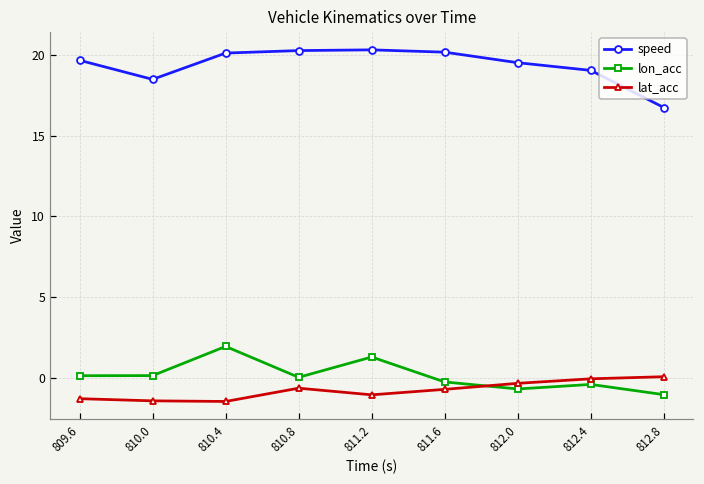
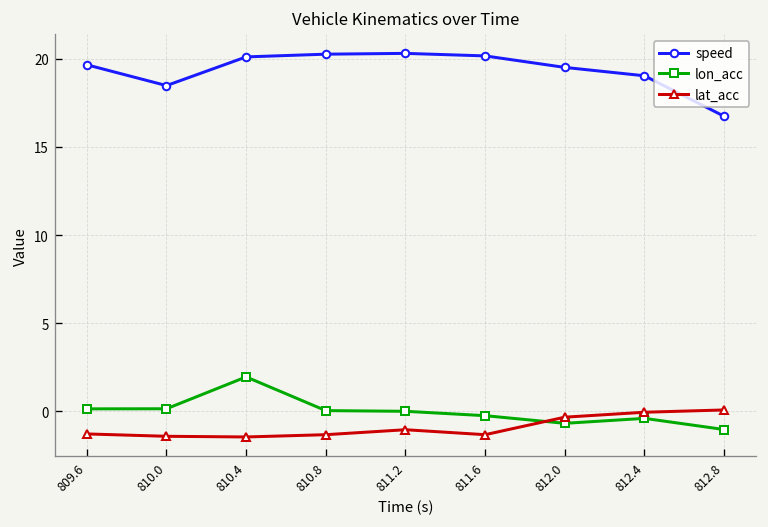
  {
    "speed": {
      "809.6": 19.7,
      "810.0": 18.5,
      "810.4": 20.1,
      "810.8": 20.3,
      "811.2": 20.3,
      "811.6": 20.2,
      "812.0": 19.5,
      "812.4": 19.0,
      "812.8": 16.7
    },
    "lon_acc": {
      "809.6": 0.1,
      "810.0": 0.2,
      "810.4": 2.0,
      "810.8": 0.0,
-     "811.2": 1.3,
+     "811.2": 0.0,
      "811.6": -0.2,
      "812.0": -0.7,
      "812.4": -0.4,
      "812.8": -1.0
    },
    "lat_acc": {
      "809.6": -1.3,
      "810.0": -1.4,
      "810.4": -1.4,
-     "810.8": -0.6,
+     "810.8": -1.3,
      "811.2": -1.0,
-     "811.6": -0.7,
+     "811.6": -1.3,
      "812.0": -0.3,
      "812.4": 0.0,
      "812.8": 0.1
    }
  }
